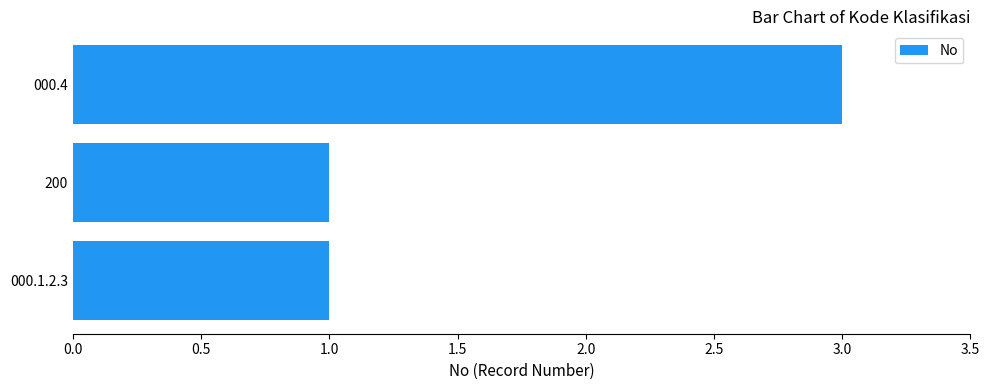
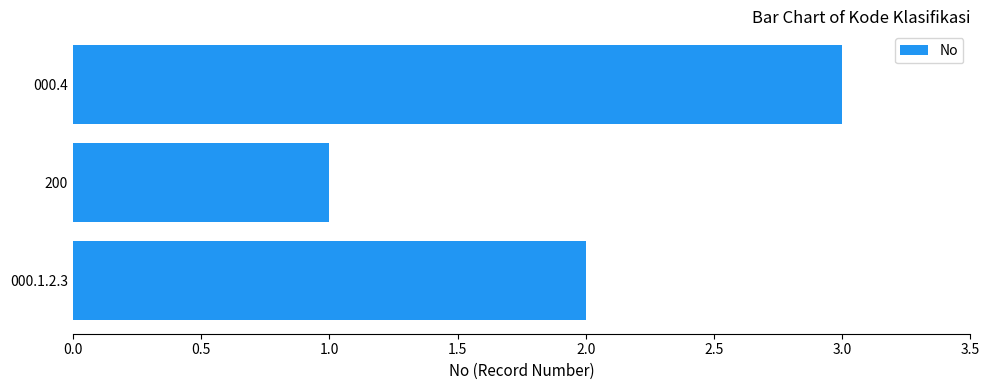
  {
    "000.4": 3,
    "200": 1,
-   "000.1.2.3": 1
+   "000.1.2.3": 2
  }
